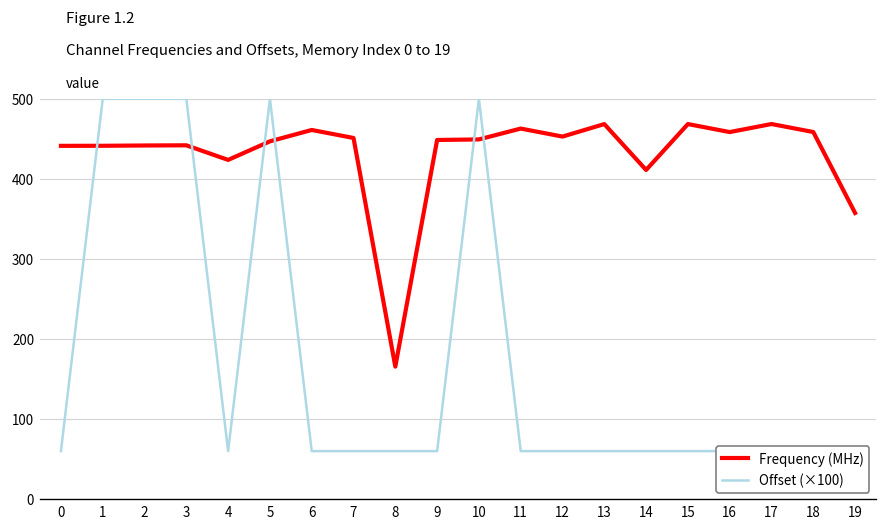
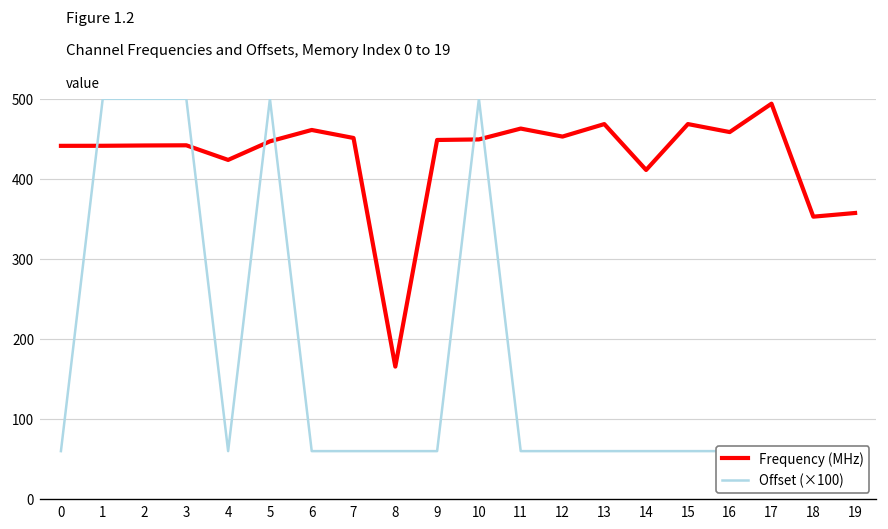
  {
    "Frequency (MHz)": {
      "0": 440,
      "1": 440,
      "2": 440,
      "3": 440,
      "4": 420,
      "5": 450,
      "6": 460,
      "7": 450,
      "8": 170,
      "9": 450,
      "10": 450,
      "11": 460,
      "12": 450,
      "13": 470,
      "14": 410,
      "15": 470,
      "16": 460,
-     "17": 470,
-     "18": 460,
+     "17": 490,
+     "18": 350,
      "19": 360
    },
    "Offset (×100)": {
      "0": 60,
      "1": 500,
      "2": 500,
      "3": 500,
      "4": 60,
      "5": 500,
      "6": 60,
      "7": 60,
      "8": 60,
      "9": 60,
      "10": 500,
      "11": 60,
      "12": 60,
      "13": 60,
      "14": 60,
      "15": 60
    }
  }
